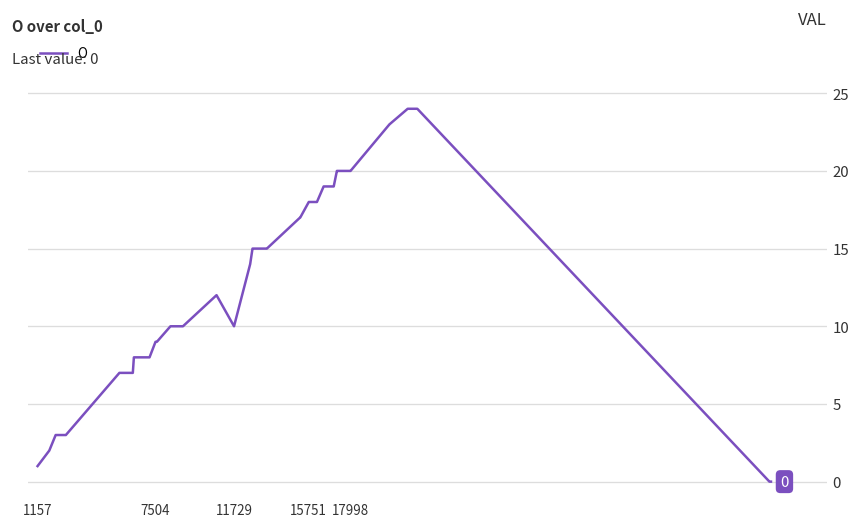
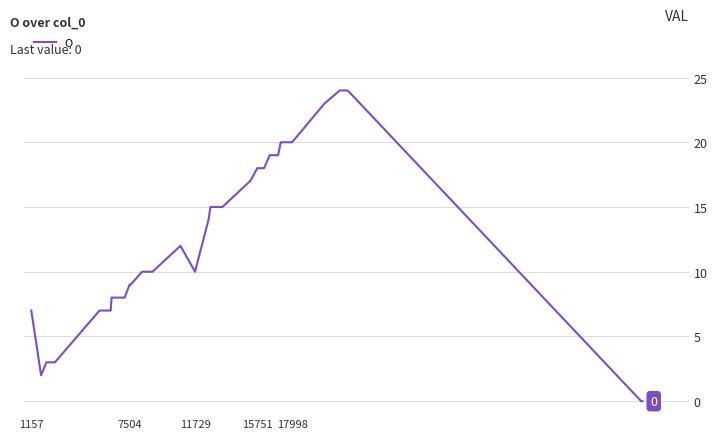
  {
-   "1157": 1,
+   "1157": 7,
    "7504": 9,
    "11729": 10,
    "15751": 18,
    "17998": 20
  }
